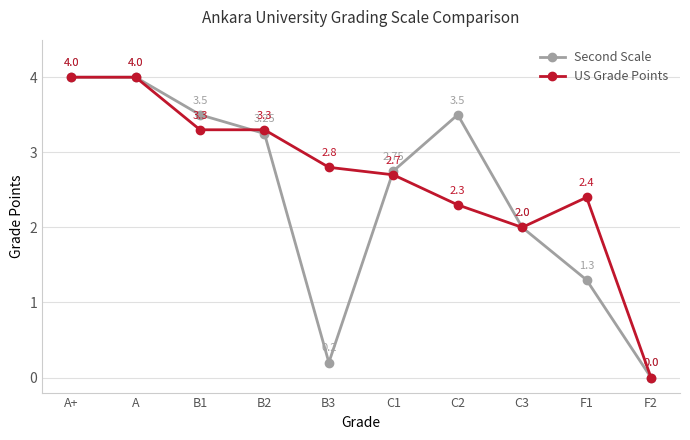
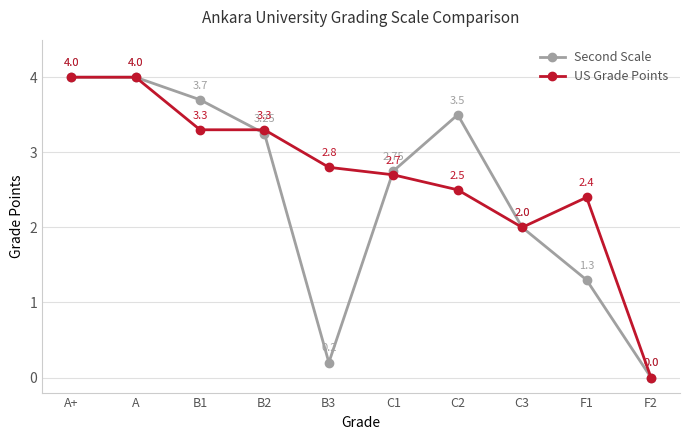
  {
    "Second Scale": {
-     "B1": 3.5,
+     "B1": 3.7,
      "B3": 0.2,
      "C2": 3.5,
      "F1": 1.3
    },
    "US Grade Points": {
      "B1": 3.3,
      "B3": 2.8,
-     "C2": 2.3,
+     "C2": 2.5,
      "F1": 2.4
    }
  }
